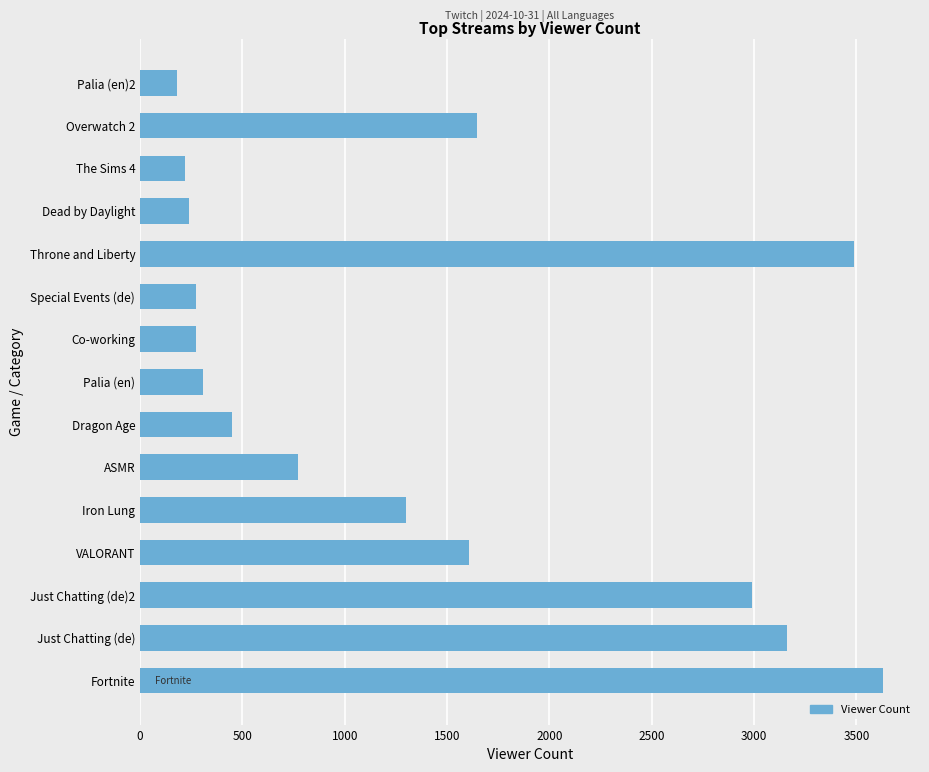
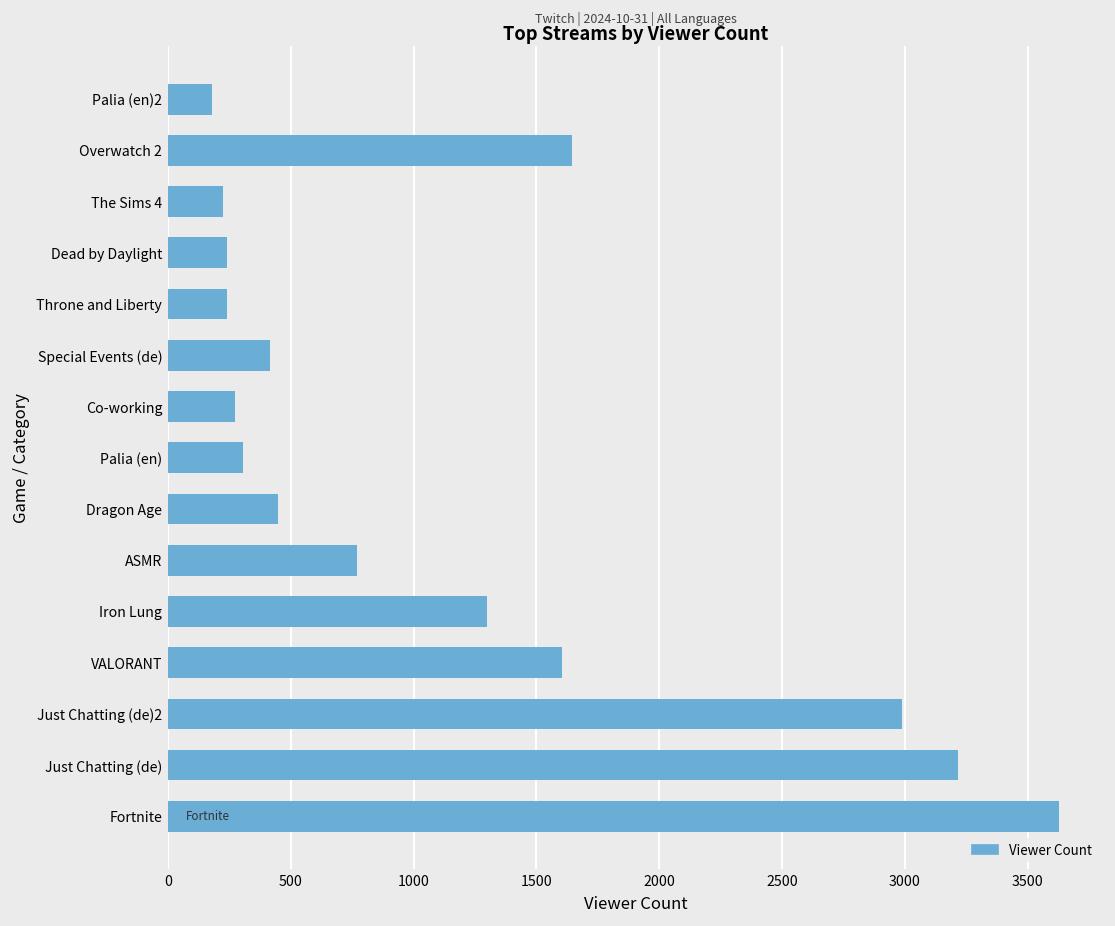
  {
    "Palia (en)2": 180,
    "Overwatch 2": 1650,
    "The Sims 4": 220,
    "Dead by Daylight": 240,
-   "Throne and Liberty": 3490,
-   "Special Events (de)": 270,
+   "Throne and Liberty": 240,
+   "Special Events (de)": 420,
    "Co-working": 270,
    "Palia (en)": 310,
    "Dragon Age": 450,
    "ASMR": 770,
    "Iron Lung": 1300,
    "VALORANT": 1610,
    "Just Chatting (de)2": 2990,
-   "Just Chatting (de)": 3160,
+   "Just Chatting (de)": 3220,
    "Fortnite": 3630
  }
